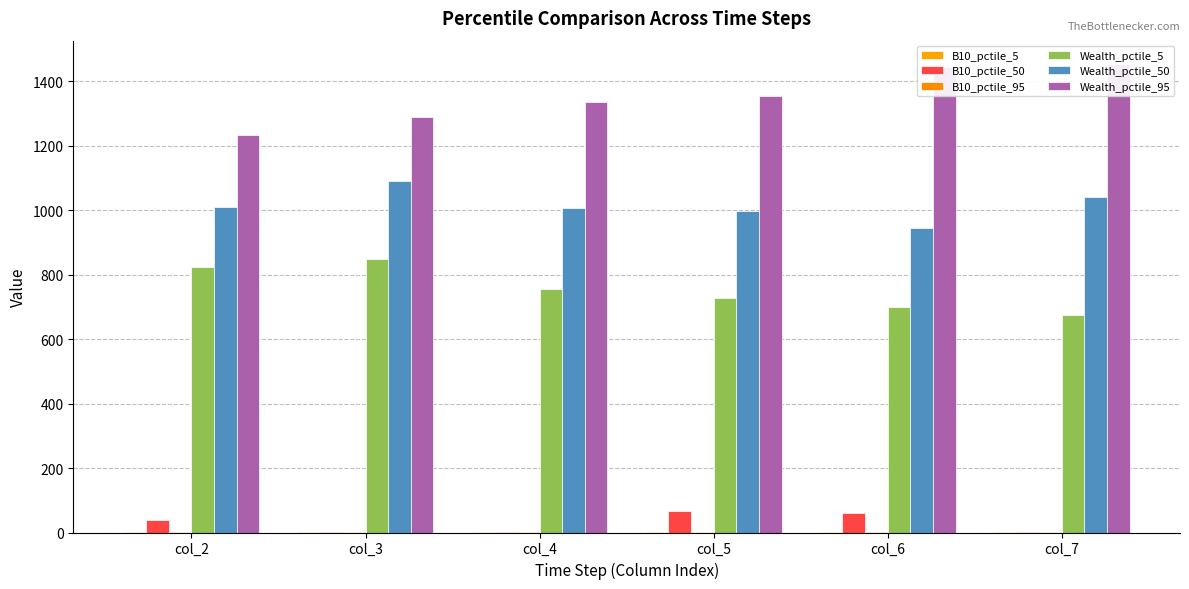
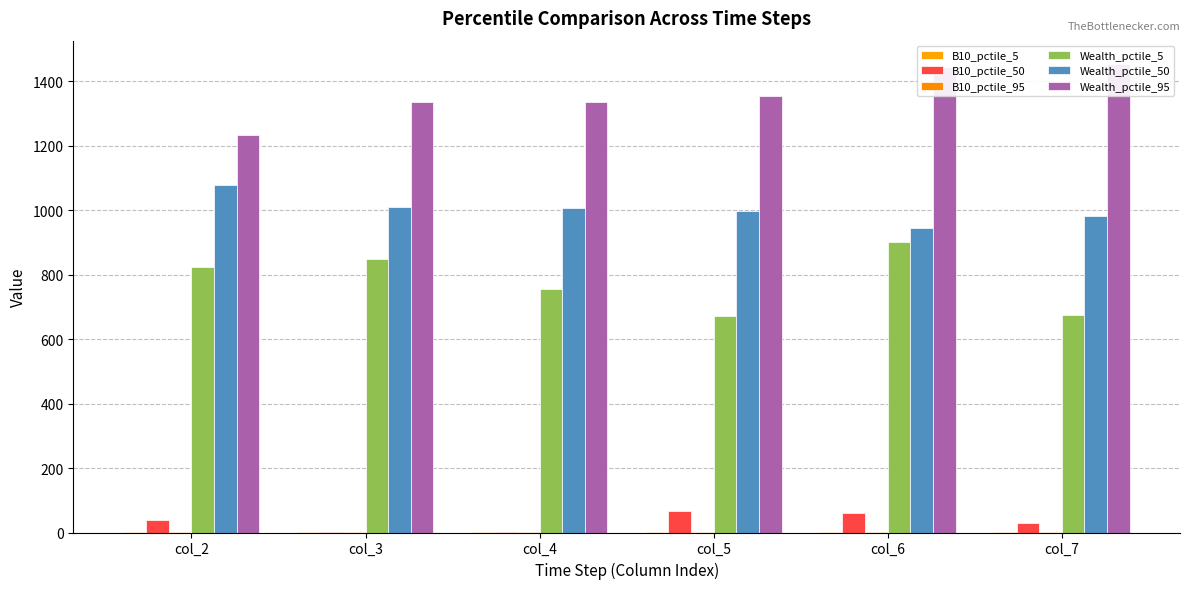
  {
    "B10_pctile_50": {
      "col_2": 40,
      "col_5": 70,
      "col_6": 60,
-     "col_7": 0
+     "col_7": 30
    },
    "Wealth_pctile_5": {
      "col_2": 820,
      "col_3": 850,
      "col_4": 750,
-     "col_5": 730,
-     "col_6": 700,
+     "col_5": 670,
+     "col_6": 900,
      "col_7": 680
    },
    "Wealth_pctile_50": {
-     "col_2": 1010,
-     "col_3": 1090,
+     "col_2": 1080,
+     "col_3": 1010,
      "col_4": 1010,
      "col_5": 1000,
      "col_6": 940,
-     "col_7": 1040
+     "col_7": 980
    },
    "Wealth_pctile_95": {
      "col_2": 1230,
-     "col_3": 1290,
+     "col_3": 1340,
      "col_4": 1340,
      "col_5": 1350
    }
  }
